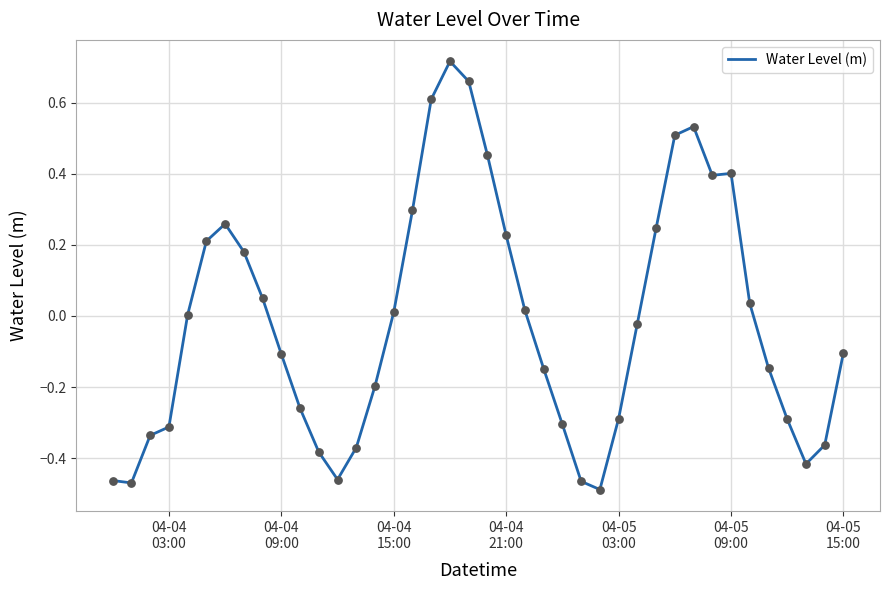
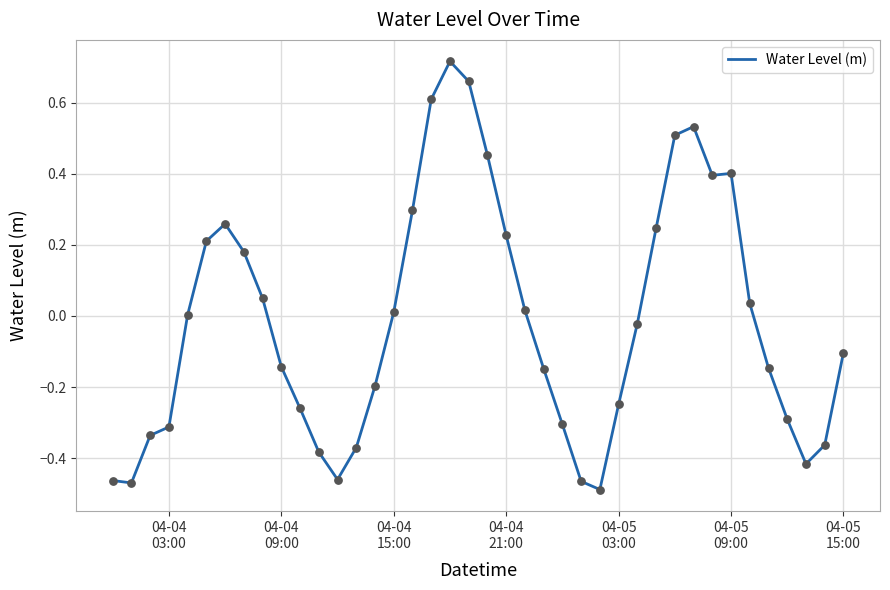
  {
    "04-04 03:00": -0.31,
-   "04-04 09:00": -0.11,
+   "04-04 09:00": -0.14,
    "04-04 15:00": 0.01,
    "04-04 21:00": 0.23,
-   "04-05 03:00": -0.29,
+   "04-05 03:00": -0.25,
    "04-05 09:00": 0.40,
    "04-05 15:00": -0.10
  }
